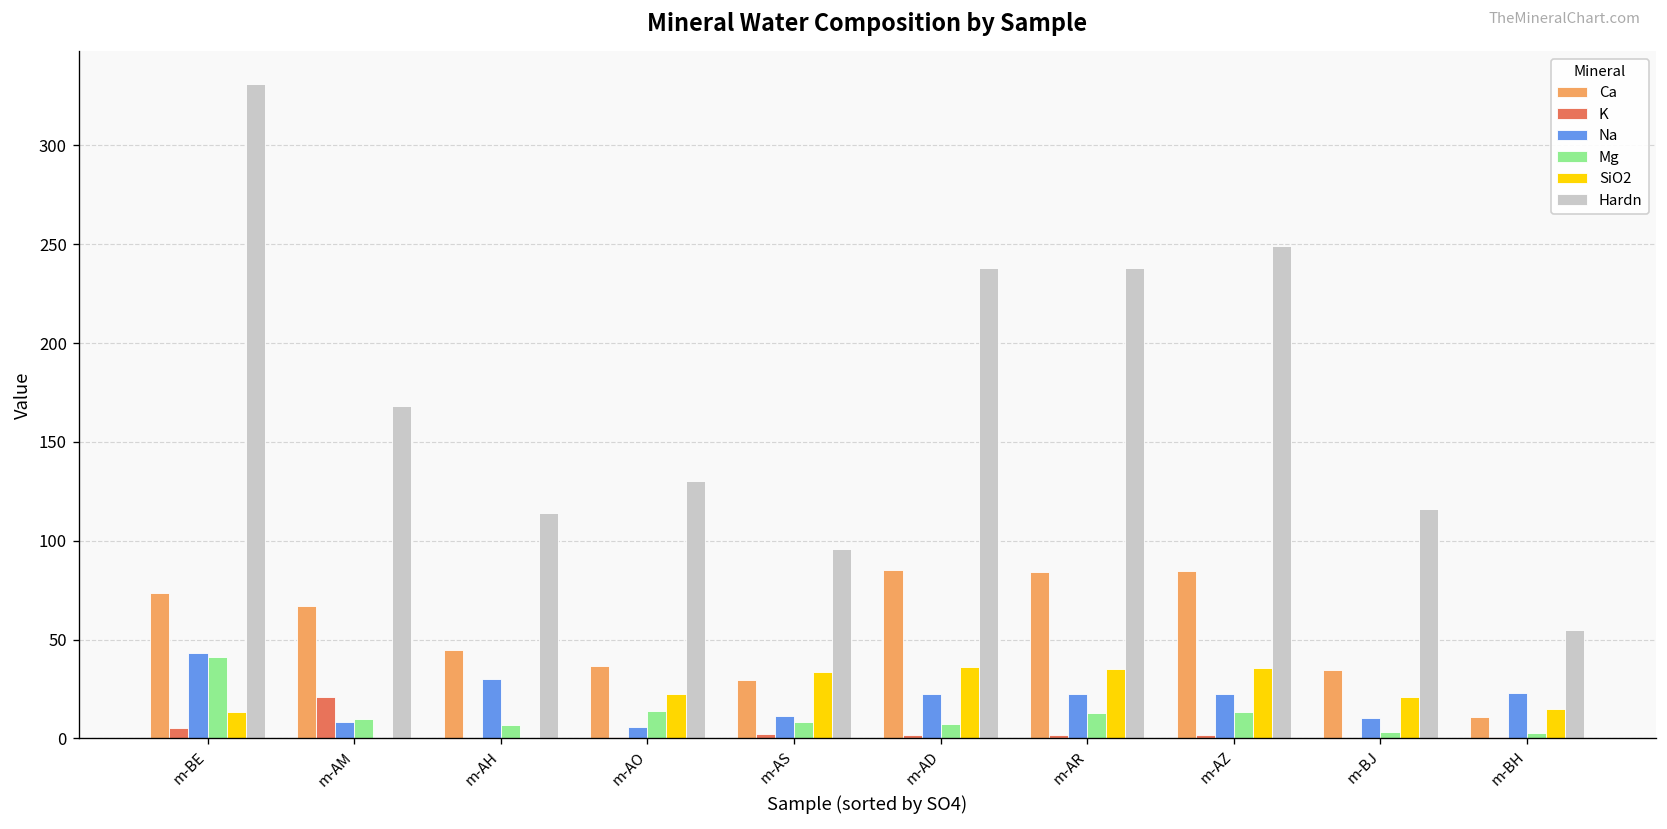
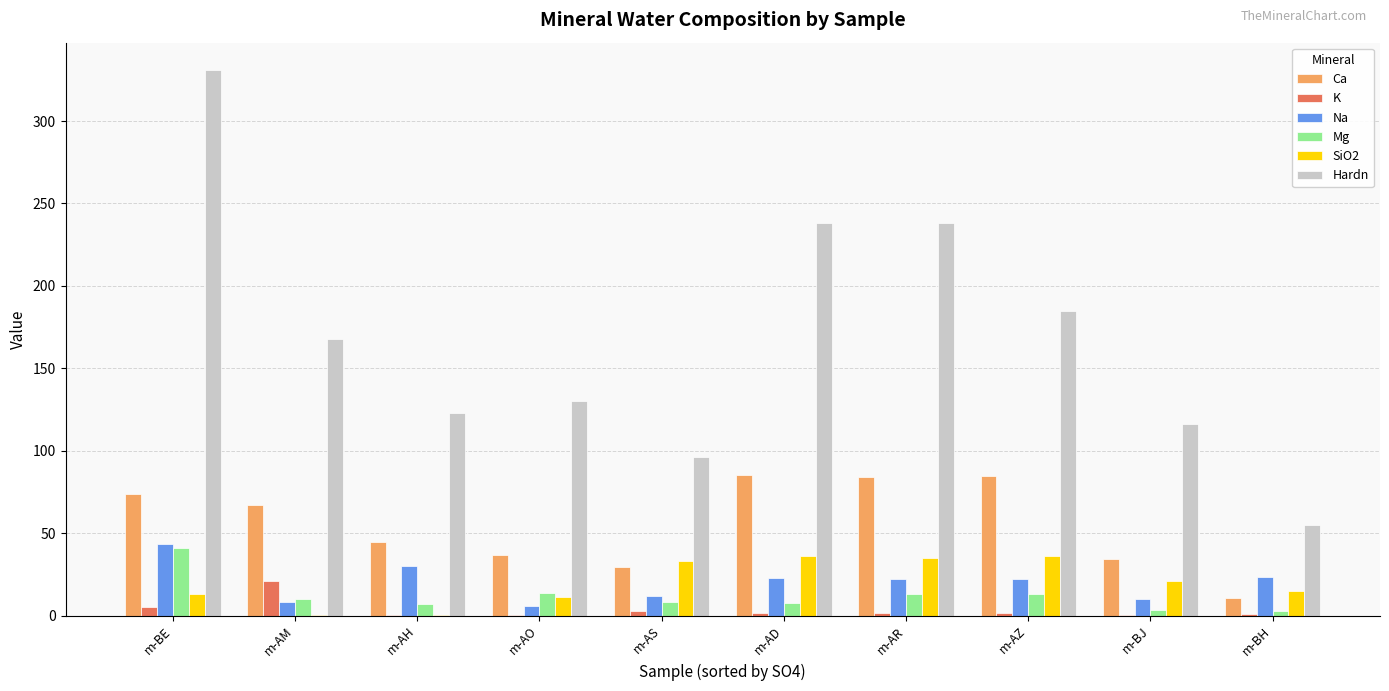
  {
    "Na": {
      "m-BE": 43,
      "m-AM": 8,
      "m-AH": 30,
      "m-AO": 6,
      "m-AS": 12,
      "m-AD": 23,
      "m-AR": 22,
      "m-AZ": 22,
      "m-BJ": 10,
      "m-BH": 23
    },
    "Mg": {
      "m-BE": 41,
      "m-AM": 10,
      "m-AH": 7,
      "m-AO": 14,
      "m-AS": 8,
      "m-AD": 7,
      "m-AR": 13,
      "m-AZ": 13,
      "m-BJ": 3,
      "m-BH": 3
    },
    "SiO2": {
      "m-BE": 13,
-     "m-AO": 22,
+     "m-AO": 11,
      "m-AS": 33,
      "m-AD": 36,
      "m-AR": 35,
      "m-AZ": 36,
      "m-BJ": 21,
      "m-BH": 15
    },
    "Hardn": {
      "m-BE": 331,
      "m-AM": 168,
-     "m-AH": 114,
+     "m-AH": 123,
      "m-AO": 130,
      "m-AS": 96,
      "m-AD": 238,
      "m-AR": 238,
-     "m-AZ": 249,
+     "m-AZ": 185,
      "m-BJ": 116,
      "m-BH": 55
    }
  }
